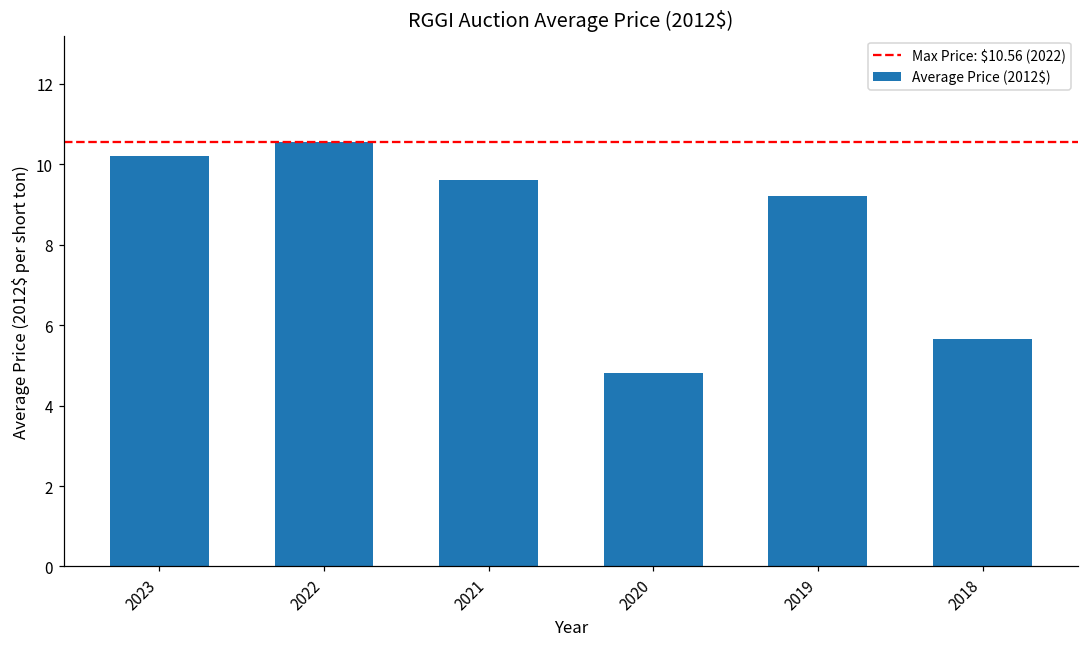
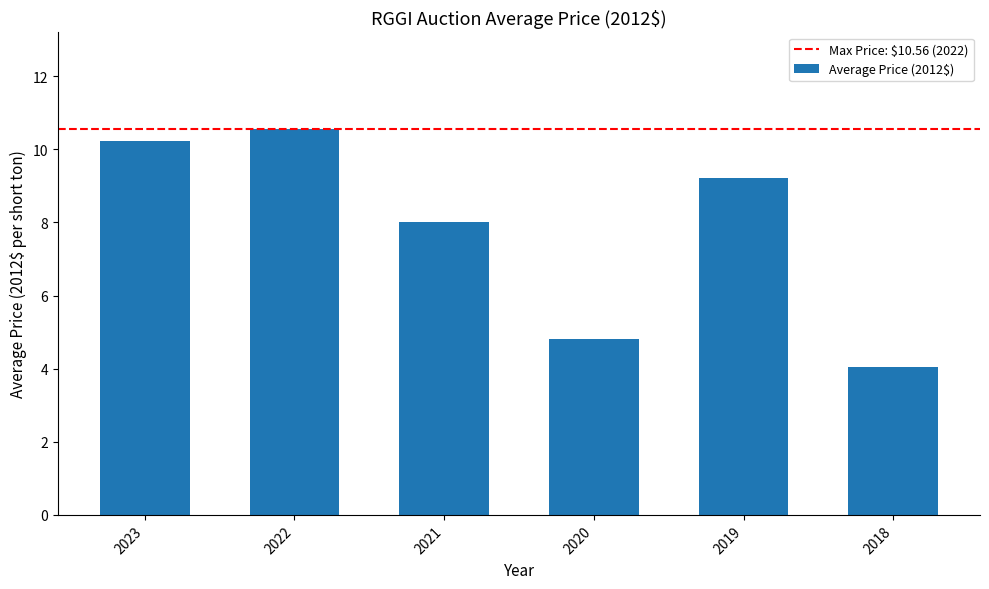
  {
    "2023": 10.2,
    "2022": 10.6,
-   "2021": 9.6,
+   "2021": 8.0,
    "2020": 4.8,
    "2019": 9.2,
-   "2018": 5.7
+   "2018": 4.0
  }
